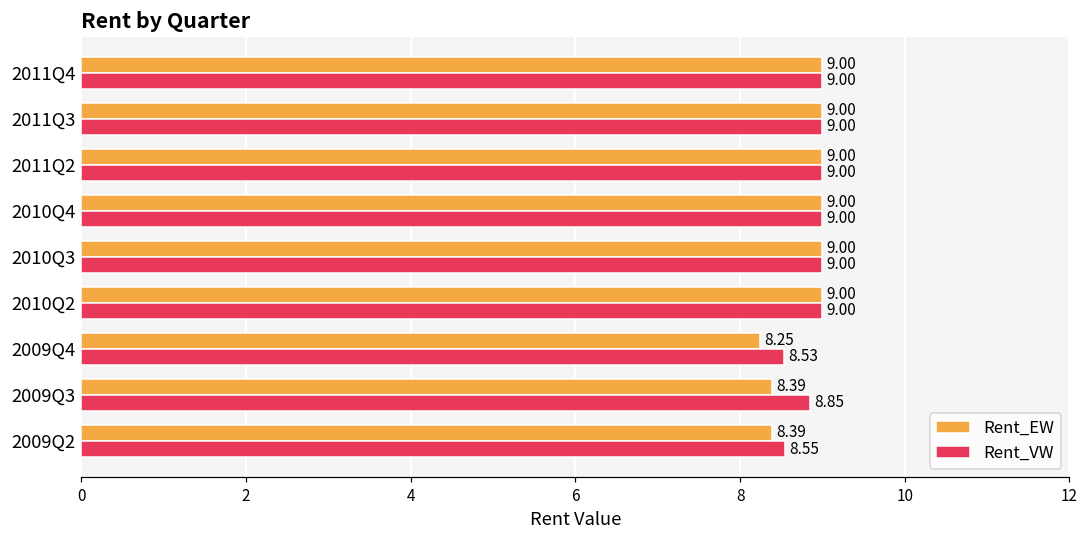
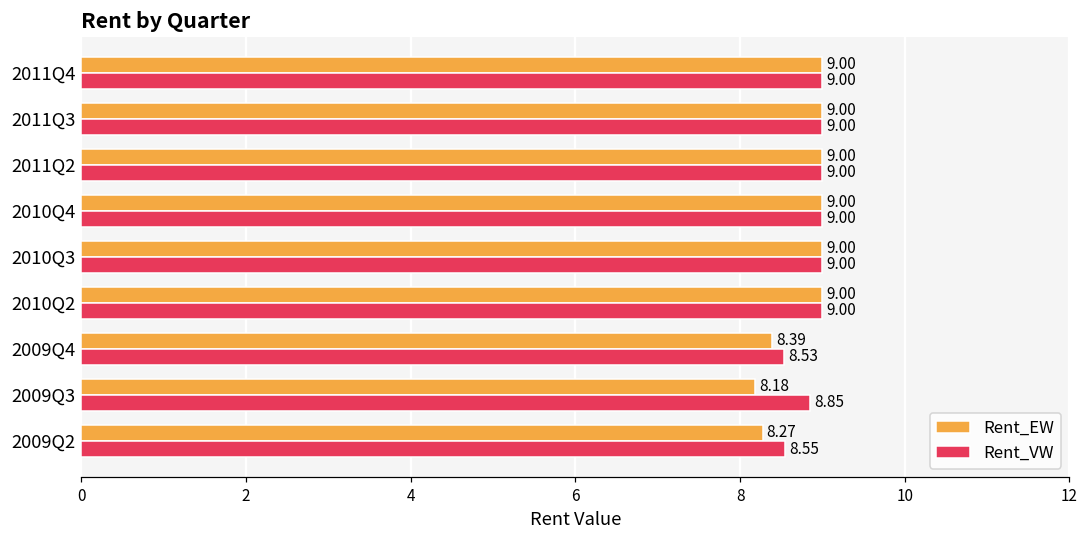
  {
    "Rent_EW": {
      "2011Q4": 9.00,
      "2011Q3": 9.00,
      "2011Q2": 9.00,
      "2010Q4": 9.00,
      "2010Q3": 9.00,
      "2010Q2": 9.00,
-     "2009Q4": 8.25,
-     "2009Q3": 8.39,
-     "2009Q2": 8.39
+     "2009Q4": 8.39,
+     "2009Q3": 8.18,
+     "2009Q2": 8.27
    },
    "Rent_VW": {
      "2011Q4": 9.00,
      "2011Q3": 9.00,
      "2011Q2": 9.00,
      "2010Q4": 9.00,
      "2010Q3": 9.00,
      "2010Q2": 9.00,
      "2009Q4": 8.53,
      "2009Q3": 8.85,
      "2009Q2": 8.55
    }
  }
